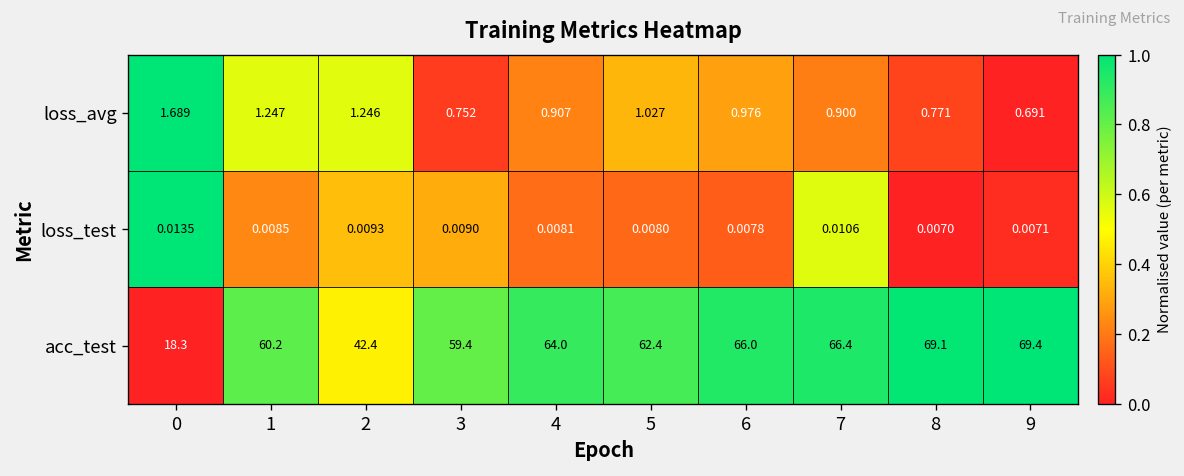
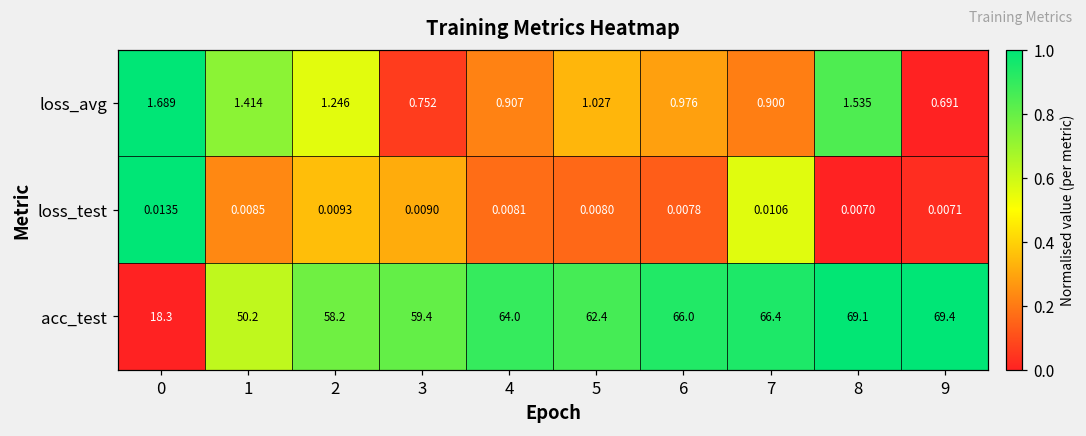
  {
    "loss_avg": {
      "0": 1.689,
-     "1": 1.247,
+     "1": 1.414,
      "2": 1.246,
      "3": 0.752,
      "4": 0.907,
      "5": 1.027,
      "6": 0.976,
      "7": 0.900,
-     "8": 0.771,
+     "8": 1.535,
      "9": 0.691
    },
    "loss_test": {
      "0": 0.0135,
      "1": 0.0085,
      "2": 0.0093,
      "3": 0.0090,
      "4": 0.0081,
      "5": 0.0080,
      "6": 0.0078,
      "7": 0.0106,
      "8": 0.0070,
      "9": 0.0071
    },
    "acc_test": {
      "0": 18.3,
-     "1": 60.2,
-     "2": 42.4,
+     "1": 50.2,
+     "2": 58.2,
      "3": 59.4,
      "4": 64.0,
      "5": 62.4,
      "6": 66.0,
      "7": 66.4,
      "8": 69.1,
      "9": 69.4
    }
  }
